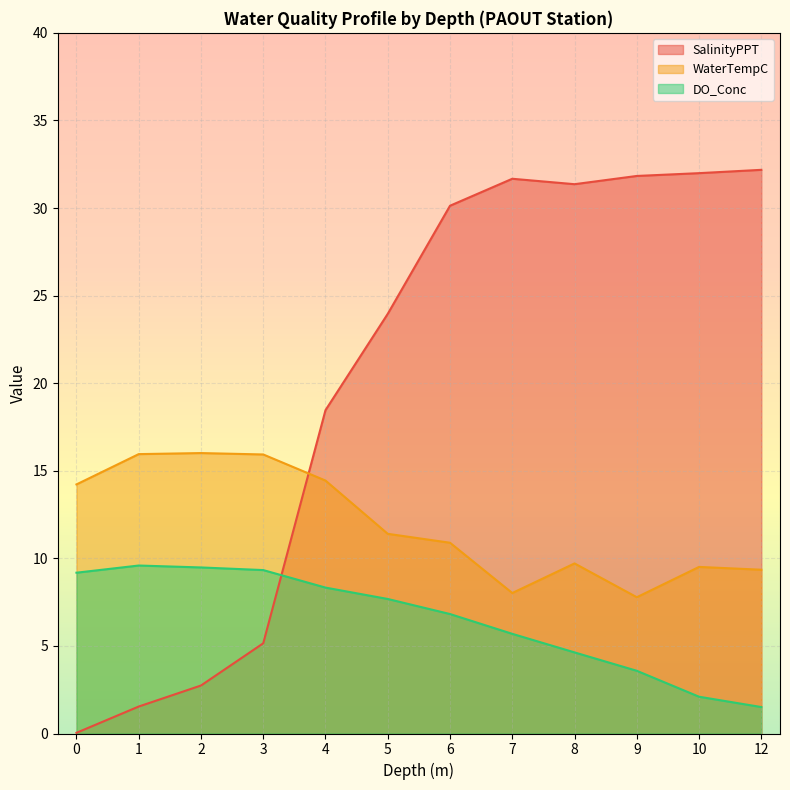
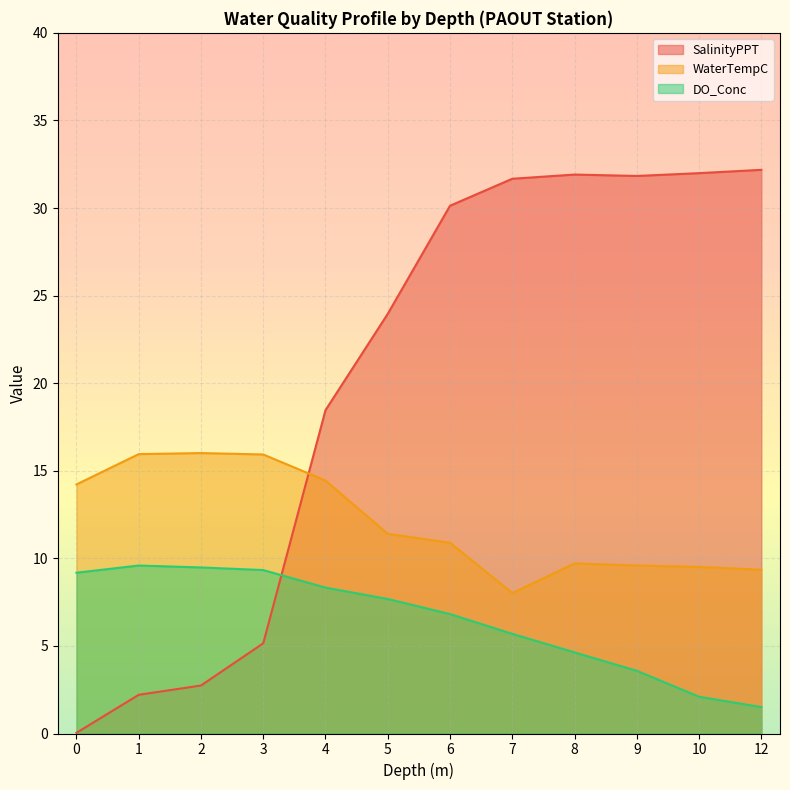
  {
    "SalinityPPT": {
      "0": 0.0,
-     "1": 1.5,
+     "1": 2.2,
      "2": 2.7,
      "3": 5.2,
      "4": 18.5,
      "5": 24.0,
      "6": 30.1,
      "7": 31.7,
-     "8": 31.4,
+     "8": 31.9,
      "9": 31.8,
      "10": 32.0,
      "12": 32.2
    },
    "WaterTempC": {
      "0": 14.2,
      "1": 16.0,
      "2": 16.0,
      "3": 15.9,
      "4": 14.4,
      "5": 11.4,
      "6": 10.9,
      "7": 8.0,
      "8": 9.7,
-     "9": 7.8,
+     "9": 9.6,
      "10": 9.5,
      "12": 9.4
    },
    "DO_Conc": {
      "0": 9.2,
      "1": 9.6,
      "2": 9.5,
      "3": 9.3,
      "4": 8.3,
      "5": 7.7,
      "6": 6.8,
      "7": 5.7,
      "8": 4.6,
      "9": 3.6,
      "10": 2.1,
      "12": 1.5
    }
  }
